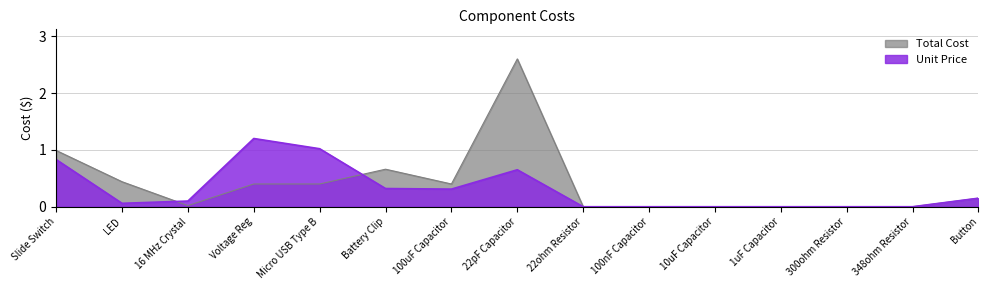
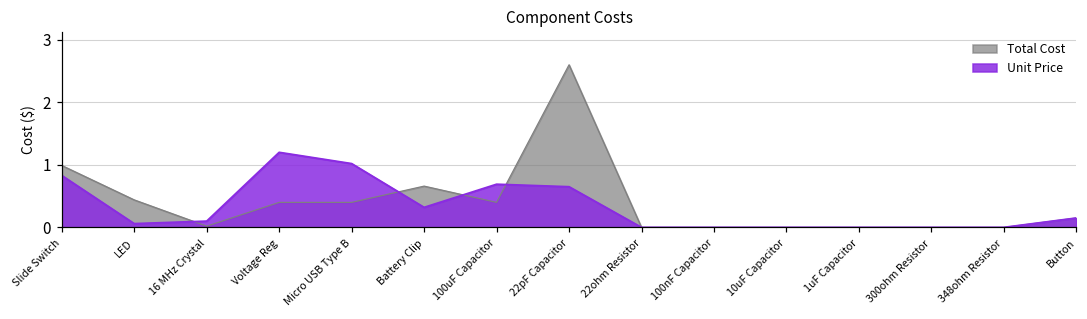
  {
    "Total Cost": {
      "Slide Switch": 1.0,
      "LED": 0.4,
      "16 MHz Crystal": 0.0,
      "Voltage Reg": 0.4,
      "Micro USB Type B": 0.4,
      "Battery Clip": 0.7,
      "100uF Capacitor": 0.4,
      "22pF Capacitor": 2.6
    },
    "Unit Price": {
      "Slide Switch": 0.8,
      "LED": 0.1,
      "16 MHz Crystal": 0.1,
      "Voltage Reg": 1.2,
      "Micro USB Type B": 1.0,
      "Battery Clip": 0.3,
-     "100uF Capacitor": 0.3,
+     "100uF Capacitor": 0.7,
      "22pF Capacitor": 0.7
    }
  }
